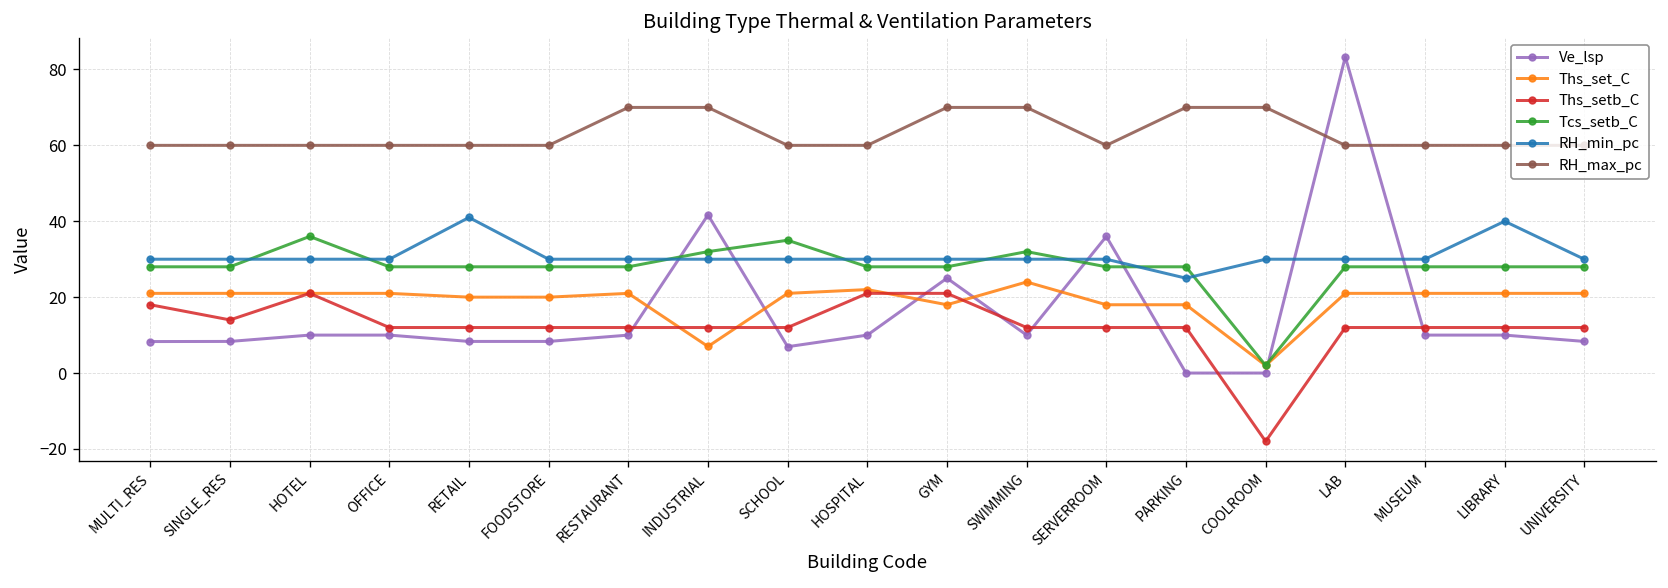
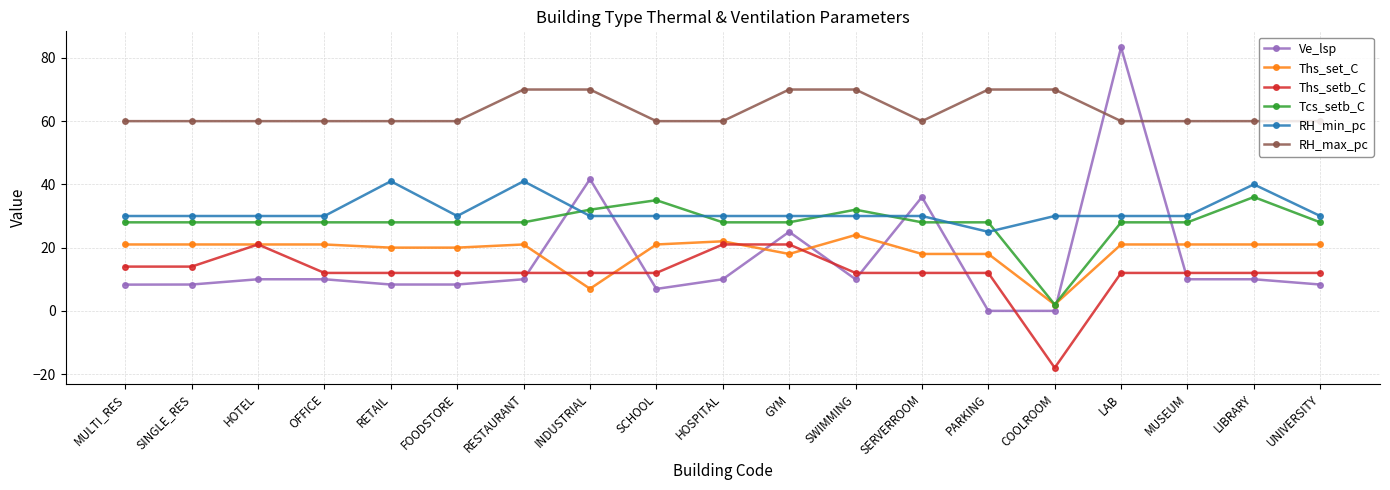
  {
    "Ve_lsp": {
      "MULTI_RES": 8,
      "SINGLE_RES": 8,
      "HOTEL": 10,
      "OFFICE": 10,
      "RETAIL": 8,
      "FOODSTORE": 8,
      "RESTAURANT": 10,
      "INDUSTRIAL": 42,
      "SCHOOL": 7,
      "HOSPITAL": 10,
      "GYM": 25,
      "SWIMMING": 10,
      "SERVERROOM": 36,
      "PARKING": 0,
      "COOLROOM": 0,
      "LAB": 83,
      "MUSEUM": 10,
      "LIBRARY": 10,
      "UNIVERSITY": 8
    },
    "Ths_set_C": {
      "MULTI_RES": 21,
      "SINGLE_RES": 21,
      "OFFICE": 21,
      "RETAIL": 20,
      "FOODSTORE": 20,
      "RESTAURANT": 21,
      "INDUSTRIAL": 7,
      "SCHOOL": 21,
      "HOSPITAL": 22,
      "GYM": 18,
      "SWIMMING": 24,
      "SERVERROOM": 18,
      "PARKING": 18,
      "LAB": 21,
      "MUSEUM": 21,
      "LIBRARY": 21,
      "UNIVERSITY": 21
    },
    "Ths_setb_C": {
-     "MULTI_RES": 18,
+     "MULTI_RES": 14,
      "SINGLE_RES": 14,
      "OFFICE": 12,
      "RETAIL": 12,
      "FOODSTORE": 12,
      "RESTAURANT": 12,
      "INDUSTRIAL": 12,
      "SCHOOL": 12,
      "HOSPITAL": 21,
      "GYM": 21,
      "SWIMMING": 12,
      "SERVERROOM": 12,
      "PARKING": 12,
      "COOLROOM": -18,
      "LAB": 12,
      "MUSEUM": 12,
      "LIBRARY": 12,
      "UNIVERSITY": 12
    },
    "Tcs_setb_C": {
      "MULTI_RES": 28,
      "SINGLE_RES": 28,
-     "HOTEL": 36,
+     "HOTEL": 28,
      "OFFICE": 28,
      "RETAIL": 28,
      "FOODSTORE": 28,
      "RESTAURANT": 28,
      "INDUSTRIAL": 32,
      "SCHOOL": 35,
      "HOSPITAL": 28,
      "GYM": 28,
      "SWIMMING": 32,
      "SERVERROOM": 28,
      "PARKING": 28,
      "LAB": 28,
      "MUSEUM": 28,
-     "LIBRARY": 28,
+     "LIBRARY": 36,
      "UNIVERSITY": 28
    },
    "RH_min_pc": {
      "MULTI_RES": 30,
      "SINGLE_RES": 30,
      "HOTEL": 30,
      "OFFICE": 30,
      "RETAIL": 41,
      "FOODSTORE": 30,
-     "RESTAURANT": 30,
+     "RESTAURANT": 41,
      "INDUSTRIAL": 30,
      "SCHOOL": 30,
      "HOSPITAL": 30,
      "GYM": 30,
      "SWIMMING": 30,
      "SERVERROOM": 30,
      "PARKING": 25,
      "COOLROOM": 30,
      "LAB": 30,
      "MUSEUM": 30,
      "LIBRARY": 40,
      "UNIVERSITY": 30
    },
    "RH_max_pc": {
      "MULTI_RES": 60,
      "SINGLE_RES": 60,
      "HOTEL": 60,
      "OFFICE": 60,
      "RETAIL": 60,
      "FOODSTORE": 60,
      "RESTAURANT": 70,
      "INDUSTRIAL": 70,
      "SCHOOL": 60,
      "HOSPITAL": 60,
      "GYM": 70,
      "SWIMMING": 70,
      "SERVERROOM": 60,
      "PARKING": 70,
      "COOLROOM": 70,
      "LAB": 60,
      "MUSEUM": 60,
      "LIBRARY": 60
    }
  }
